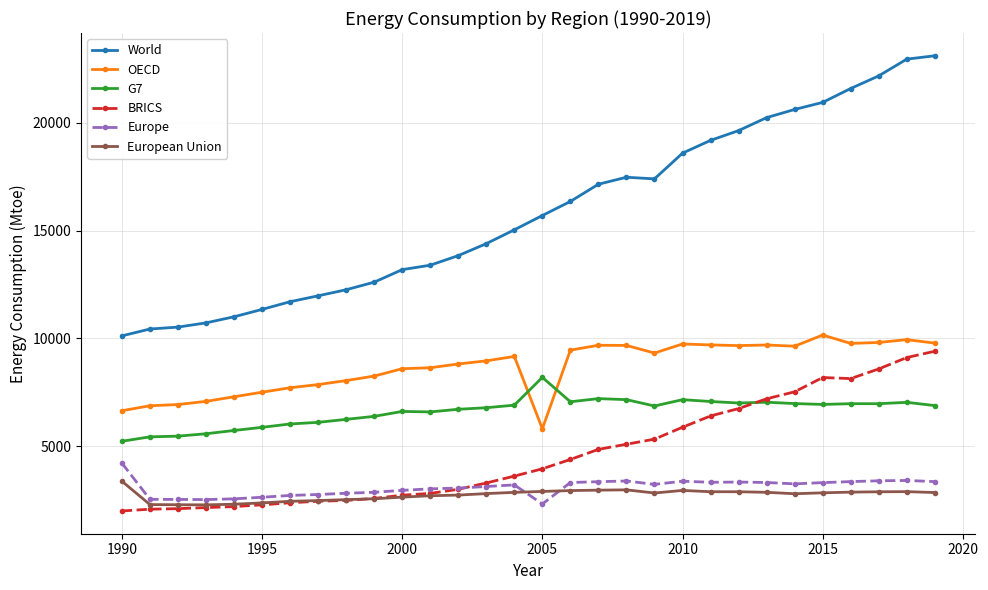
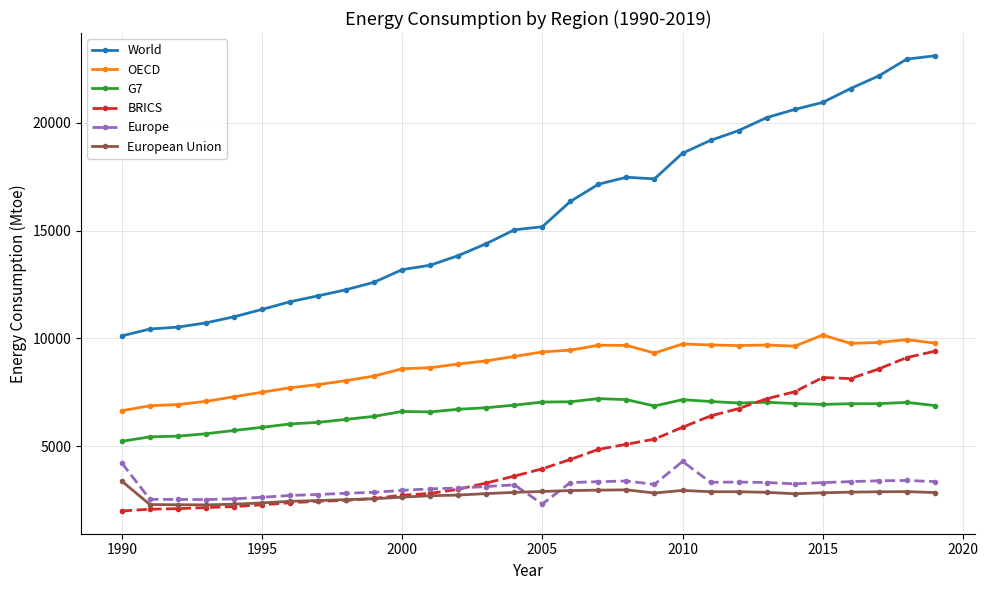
  {
    "World": {
      "1990": 10100,
      "1995": 11300,
      "2000": 13200,
-     "2005": 15700,
+     "2005": 15200,
      "2010": 18600,
      "2015": 20900
    },
    "OECD": {
      "1990": 6600,
      "1995": 7500,
      "2000": 8600,
-     "2005": 5800,
+     "2005": 9400,
      "2010": 9700,
      "2015": 10200
    },
    "G7": {
      "1990": 5200,
      "1995": 5900,
      "2000": 6600,
-     "2005": 8200,
+     "2005": 7000,
      "2010": 7200,
      "2015": 6900
    },
    "BRICS": {
      "1990": 2000,
      "2005": 4000,
      "2010": 5900,
      "2015": 8200
    },
    "Europe": {
      "1990": 4200,
      "1995": 2600,
      "2000": 3000,
      "2005": 2300,
-     "2010": 3400,
+     "2010": 4300,
      "2015": 3300
    },
    "European Union": {
      "1990": 3400,
      "2005": 2900,
      "2010": 2900,
      "2015": 2800
    }
  }
